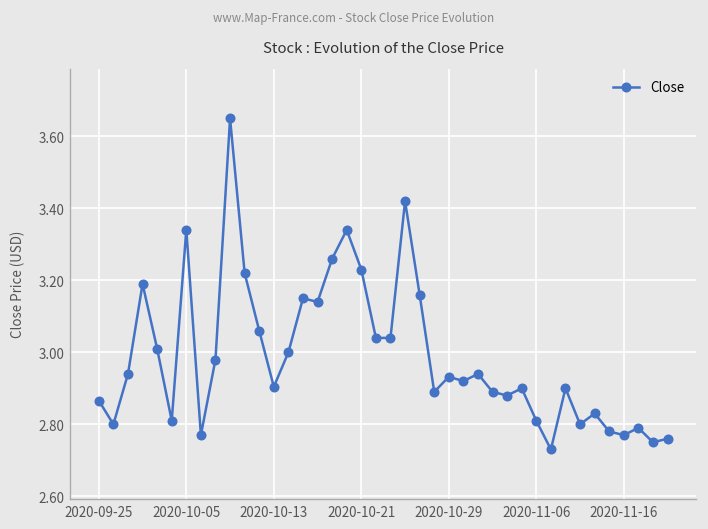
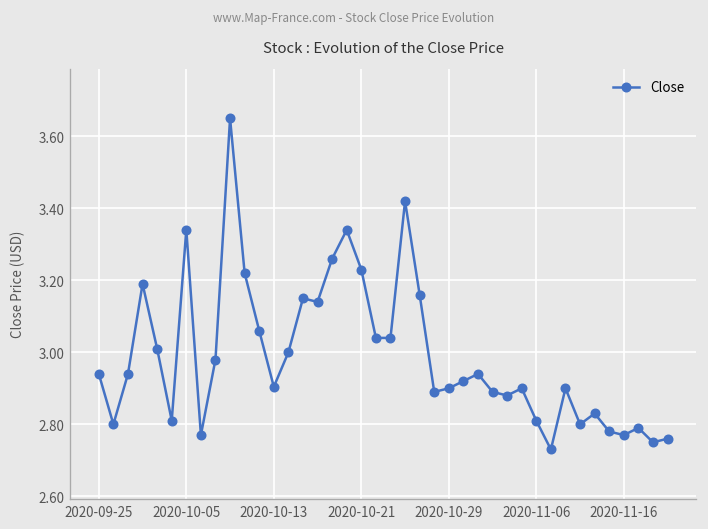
  {
-   "2020-09-25": 2.87,
+   "2020-09-25": 2.94,
    "2020-10-05": 3.34,
    "2020-10-13": 2.90,
    "2020-10-21": 3.23,
-   "2020-10-29": 2.93,
+   "2020-10-29": 2.90,
    "2020-11-06": 2.81,
    "2020-11-16": 2.77
  }
